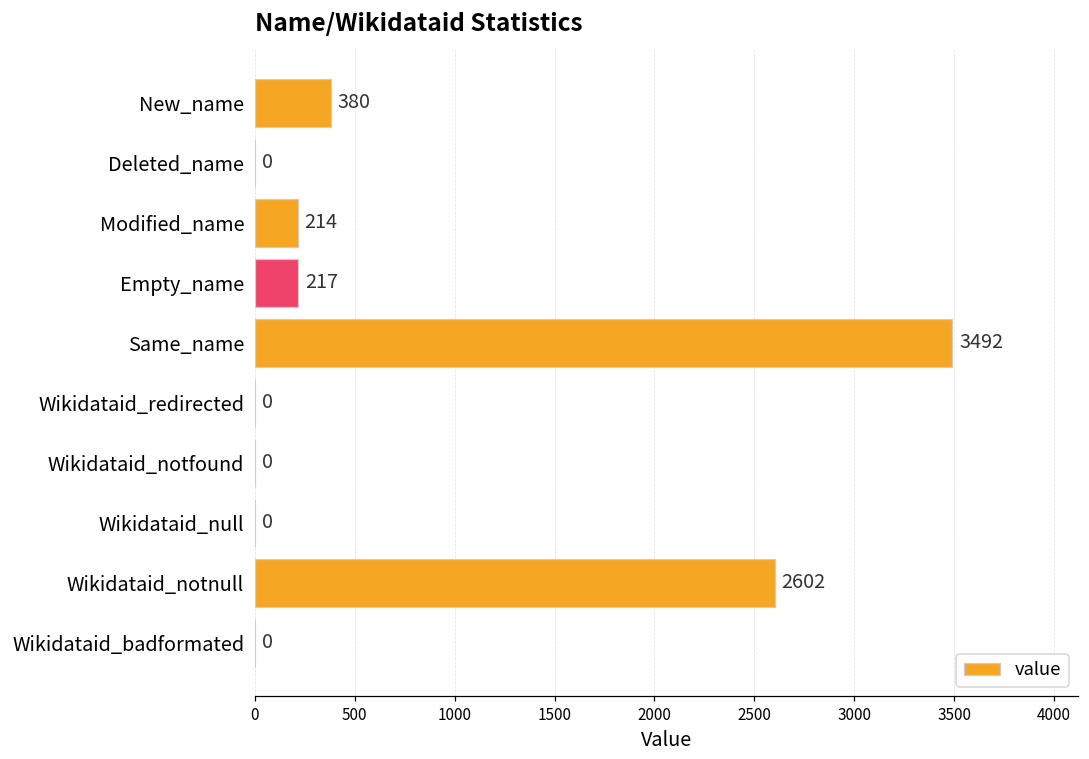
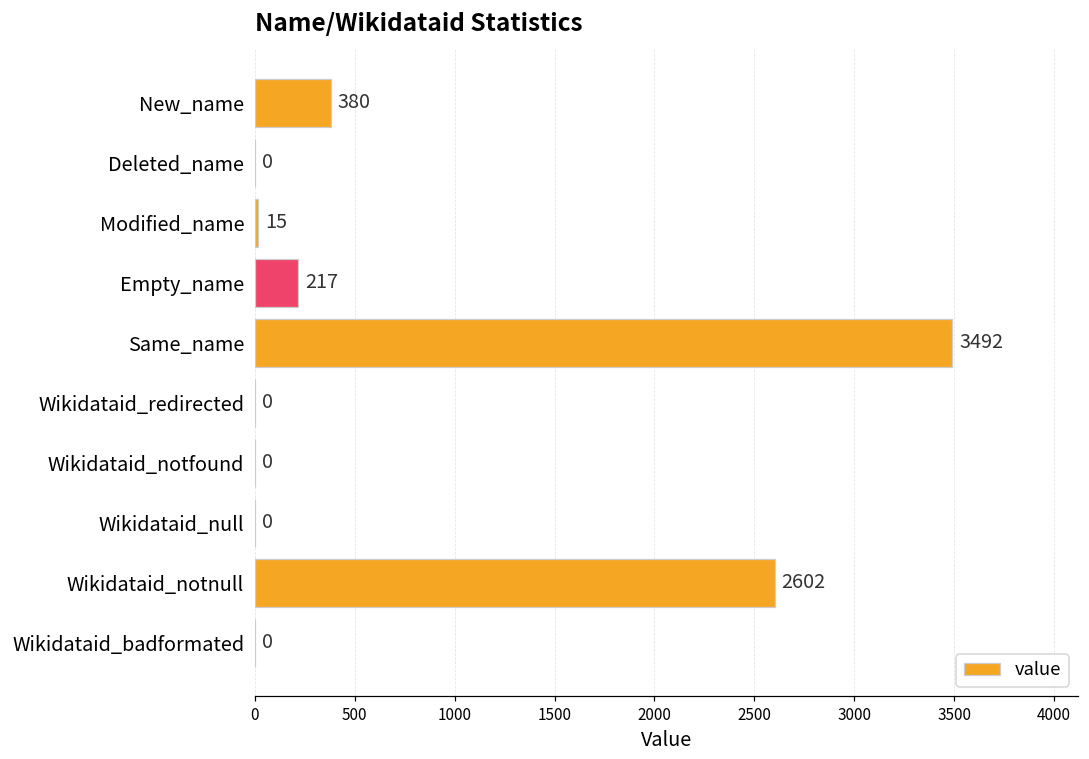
  {
    "New_name": 380,
    "Deleted_name": 0,
-   "Modified_name": 214,
+   "Modified_name": 15,
    "Empty_name": 217,
    "Same_name": 3492,
    "Wikidataid_redirected": 0,
    "Wikidataid_notfound": 0,
    "Wikidataid_null": 0,
    "Wikidataid_notnull": 2602,
    "Wikidataid_badformated": 0
  }
